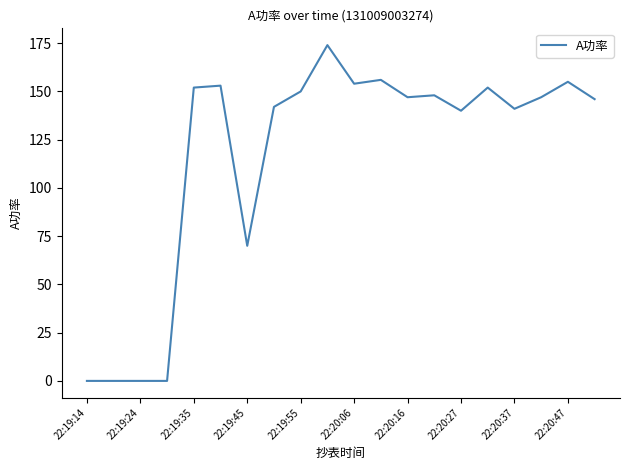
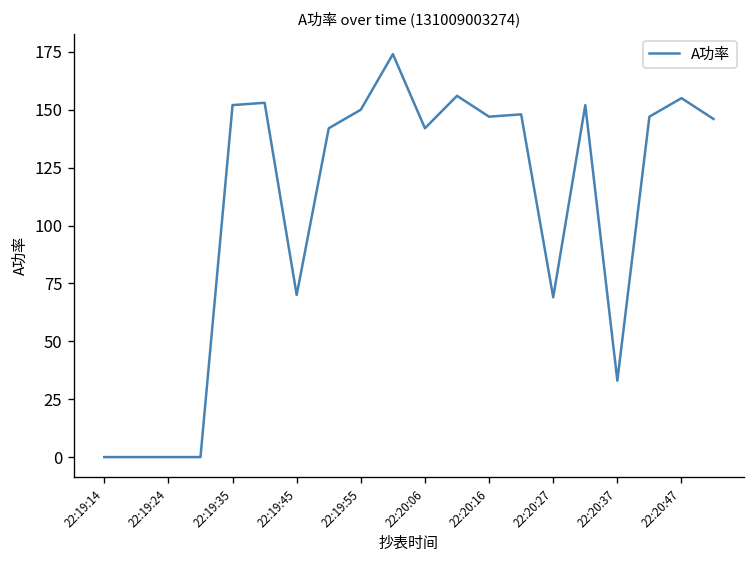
  {
    "22:19:14": 0,
    "22:19:24": 0,
    "22:19:35": 152,
    "22:19:45": 70,
    "22:19:55": 150,
-   "22:20:06": 154,
+   "22:20:06": 142,
    "22:20:16": 147,
-   "22:20:27": 140,
-   "22:20:37": 141,
+   "22:20:27": 69,
+   "22:20:37": 33,
    "22:20:47": 155
  }
